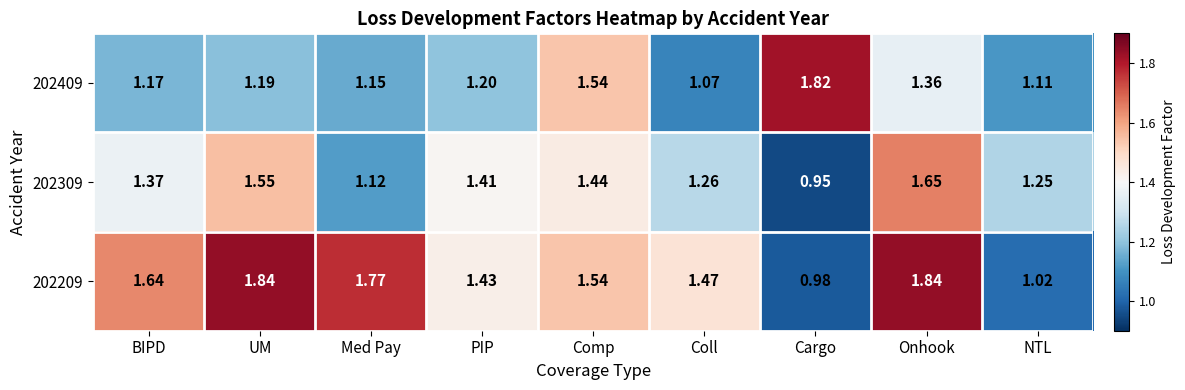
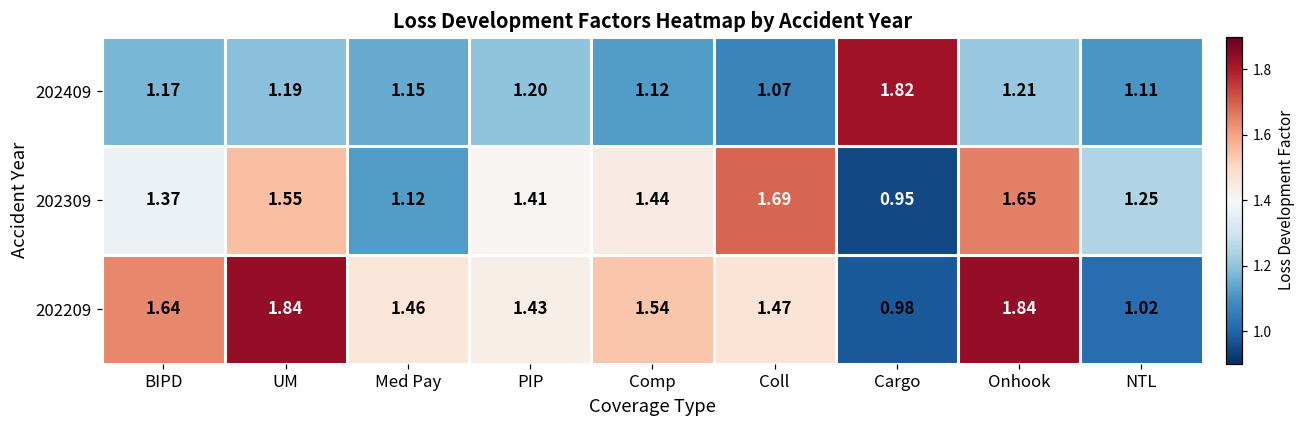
  {
    "202409": {
      "BIPD": 1.17,
      "UM": 1.19,
      "Med Pay": 1.15,
      "PIP": 1.20,
-     "Comp": 1.54,
+     "Comp": 1.12,
      "Coll": 1.07,
      "Cargo": 1.82,
-     "Onhook": 1.36,
+     "Onhook": 1.21,
      "NTL": 1.11
    },
    "202309": {
      "BIPD": 1.37,
      "UM": 1.55,
      "Med Pay": 1.12,
      "PIP": 1.41,
      "Comp": 1.44,
-     "Coll": 1.26,
+     "Coll": 1.69,
      "Cargo": 0.95,
      "Onhook": 1.65,
      "NTL": 1.25
    },
    "202209": {
      "BIPD": 1.64,
      "UM": 1.84,
-     "Med Pay": 1.77,
+     "Med Pay": 1.46,
      "PIP": 1.43,
      "Comp": 1.54,
      "Coll": 1.47,
      "Cargo": 0.98,
      "Onhook": 1.84,
      "NTL": 1.02
    }
  }
